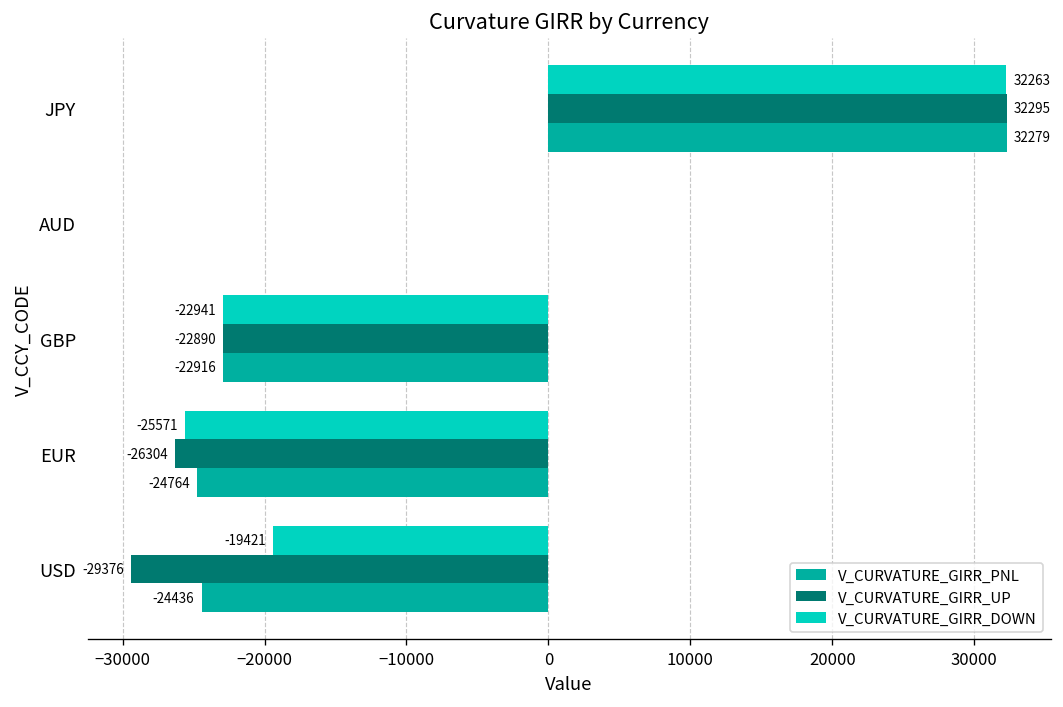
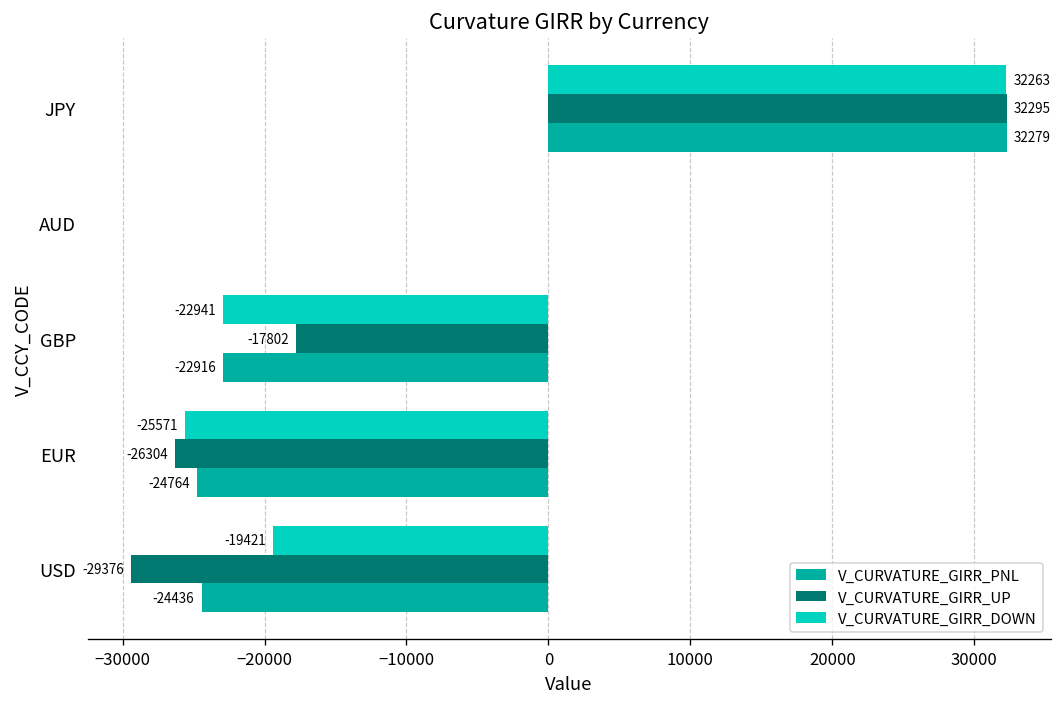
  {
    "V_CURVATURE_GIRR_UP": {
      "JPY": 32295,
-     "GBP": -22890,
+     "GBP": -17802,
      "EUR": -26304,
      "USD": -29376
    }
  }
